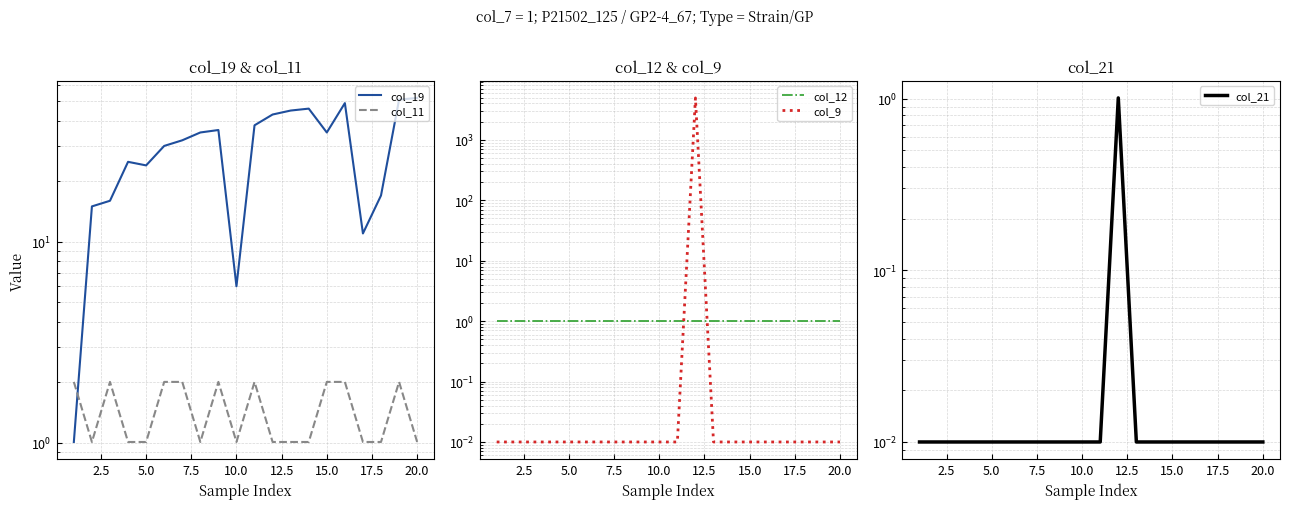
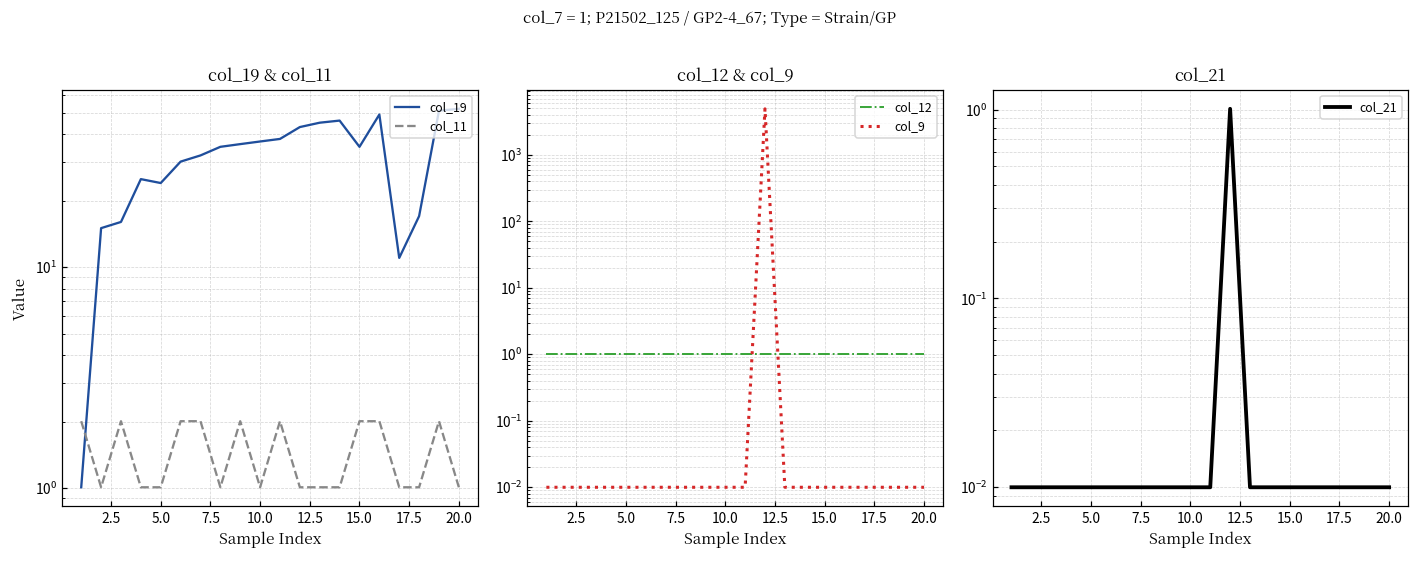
  {
    "col_19 & col_11": {
      "col_19": {
        "5.0": 24,
-       "10.0": 6.0,
+       "10.0": 37,
        "15.0": 35
      },
      "col_11": {
        "5.0": 1.0,
        "10.0": 1.0,
        "15.0": 2.0,
        "20.0": 1.0
      }
    },
    "col_12 & col_9": {
      "col_12": {
        "5.0": 1.0,
        "10.0": 1.0,
        "15.0": 1.0,
        "20.0": 1.0
      },
      "col_9": {
        "5.0": 0.010,
        "10.0": 0.010,
        "15.0": 0.010,
        "20.0": 0.010
      }
    },
    "col_21": {
      "5.0": 0.010,
      "10.0": 0.010,
      "15.0": 0.010,
      "20.0": 0.010
    }
  }
